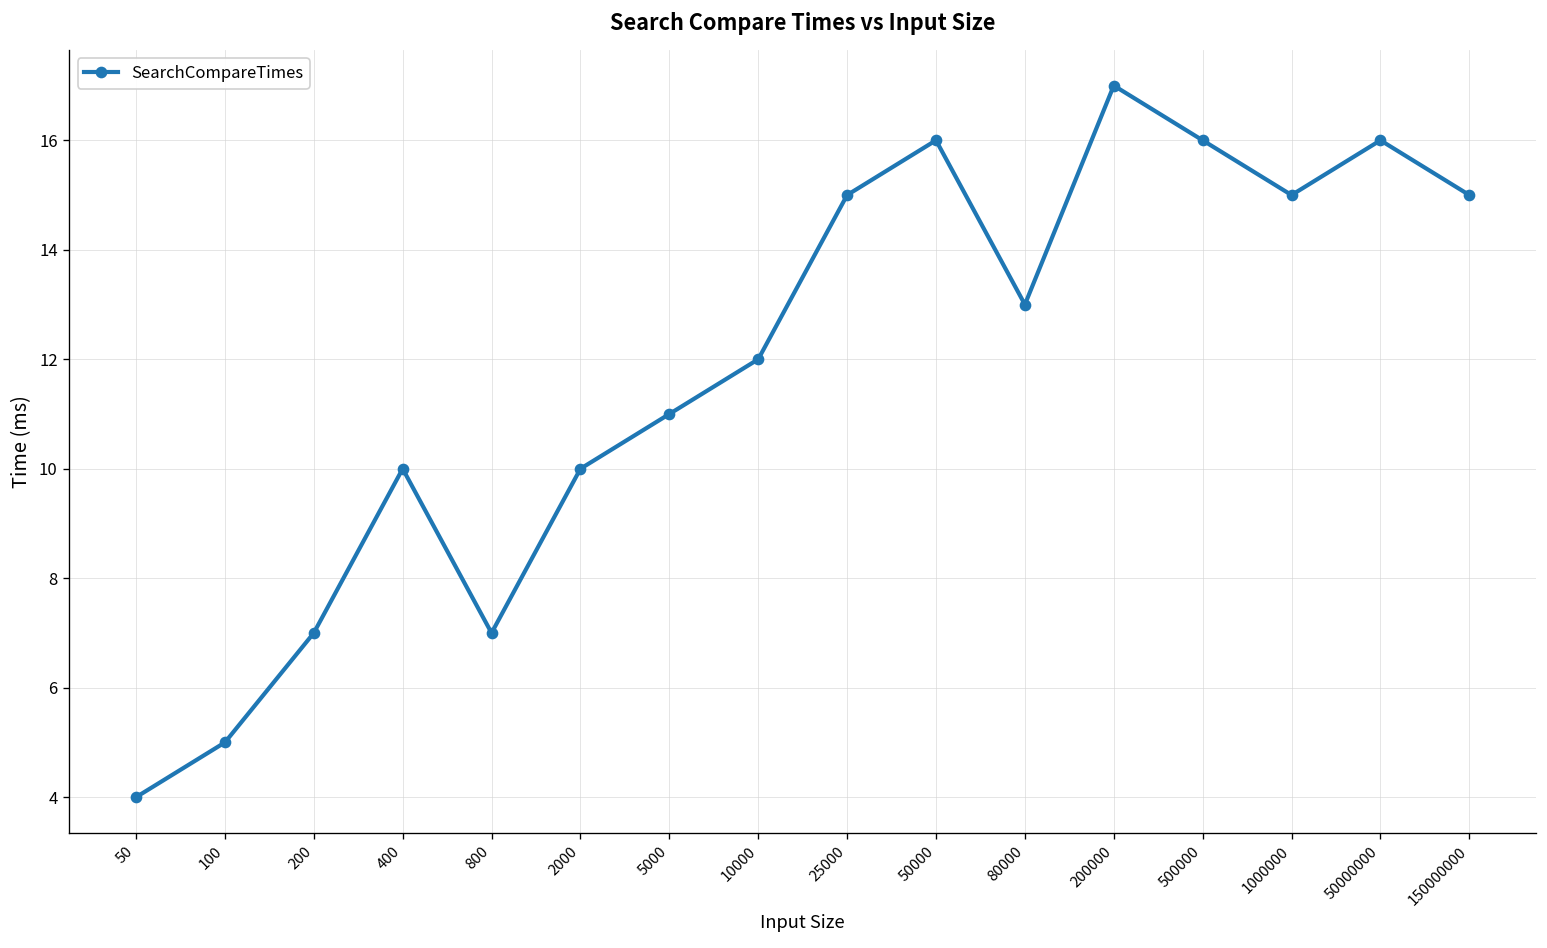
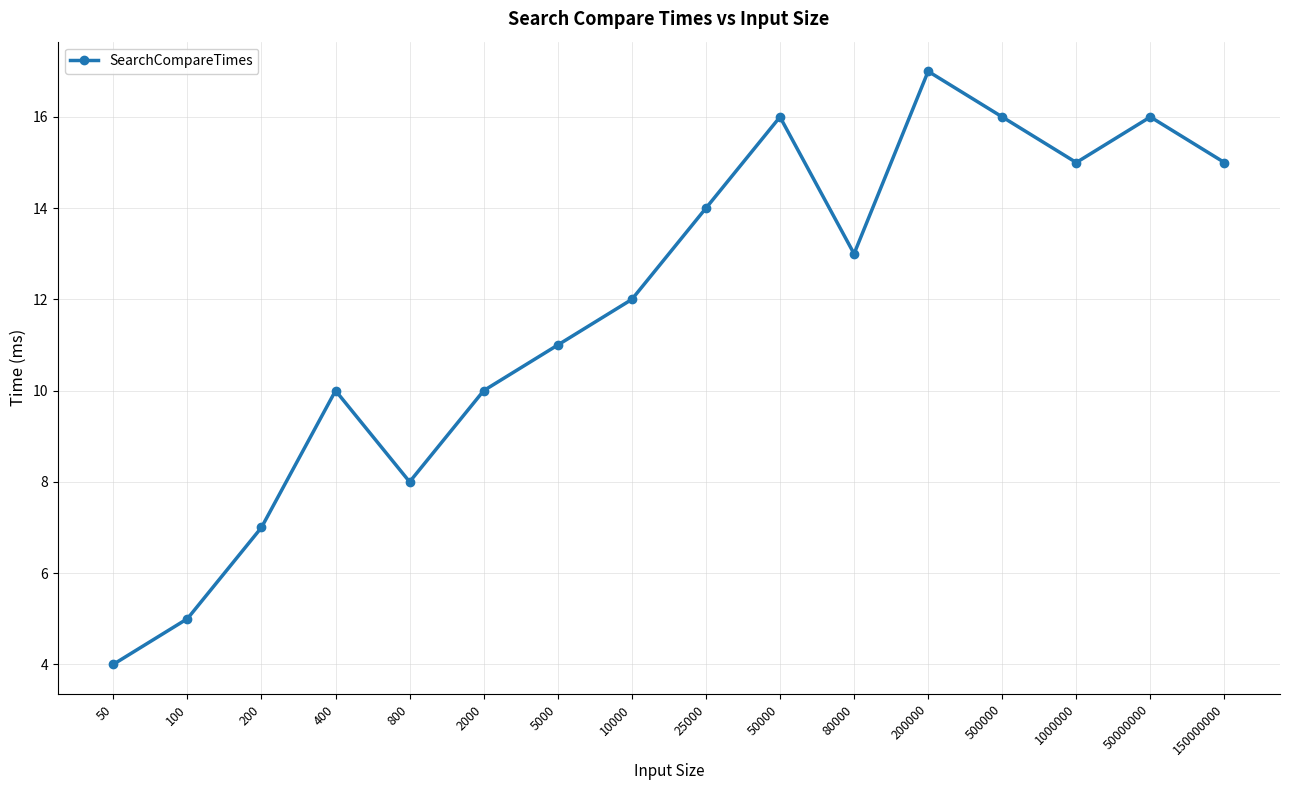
  {
    "50": 4,
    "100": 5,
    "200": 7,
    "400": 10,
-   "800": 7,
+   "800": 8,
    "2000": 10,
    "5000": 11,
    "10000": 12,
-   "25000": 15,
+   "25000": 14,
    "50000": 16,
    "80000": 13,
    "200000": 17,
    "500000": 16,
    "1000000": 15,
    "50000000": 16,
    "150000000": 15
  }
